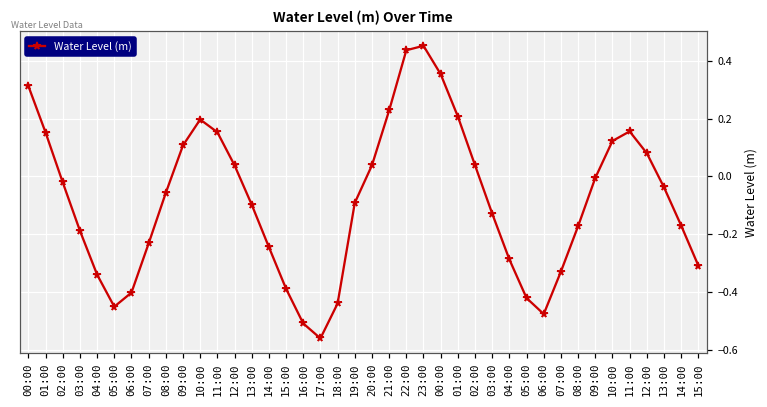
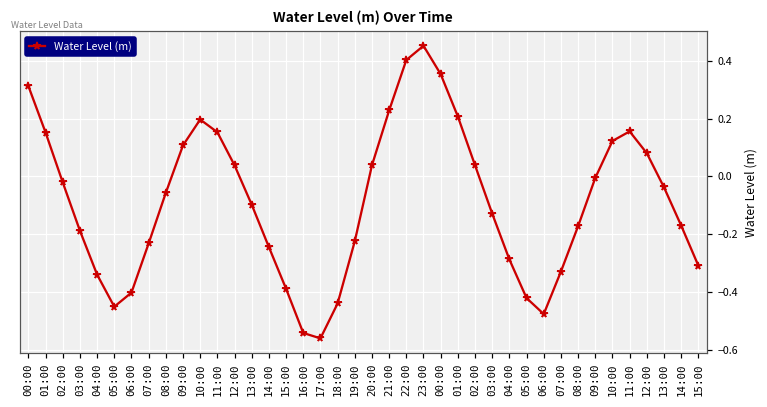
  {
-   "16:00": -0.51,
+   "16:00": -0.54,
    "17:00": -0.56,
    "18:00": -0.44,
-   "19:00": -0.09,
+   "19:00": -0.22,
    "20:00": 0.04,
    "21:00": 0.23,
-   "22:00": 0.44,
+   "22:00": 0.40,
    "23:00": 0.45
  }
